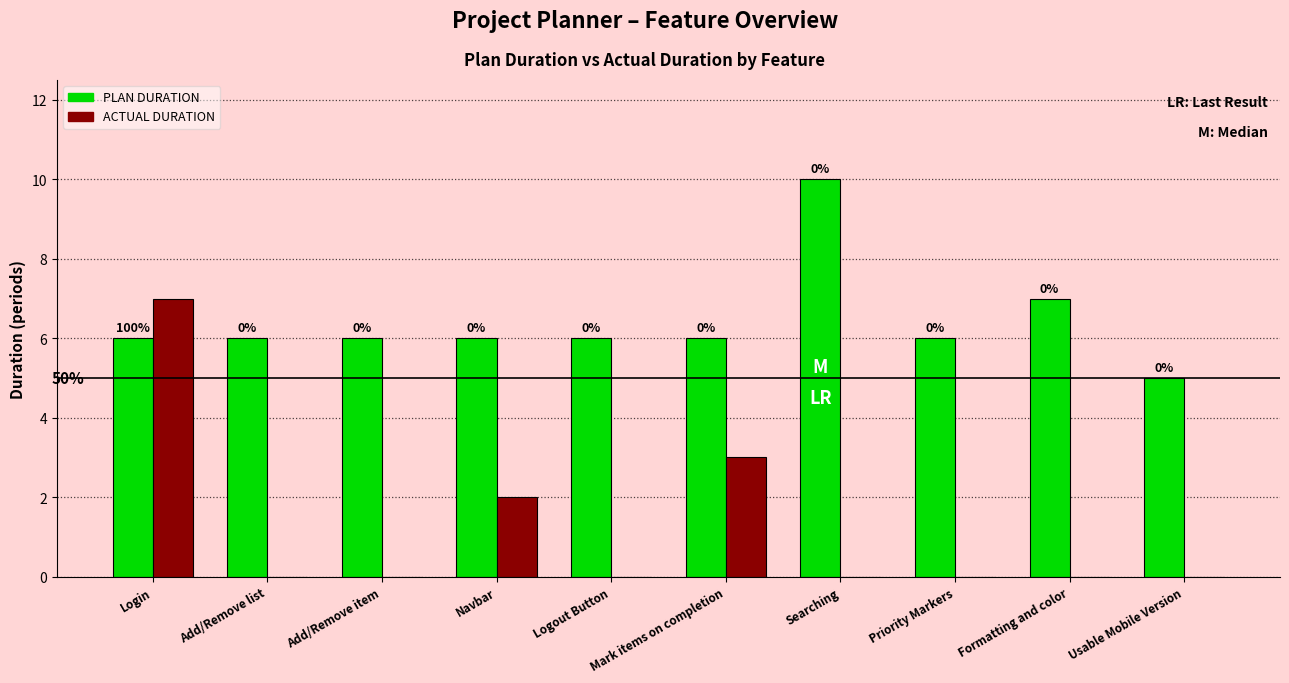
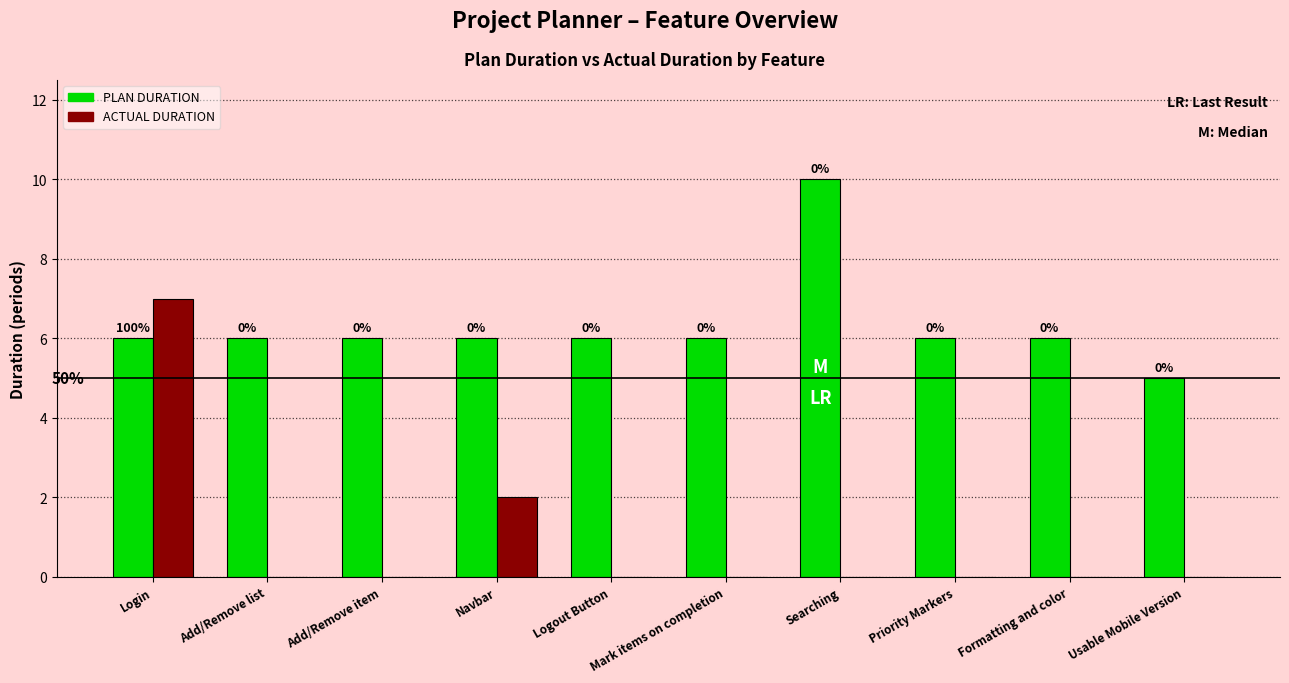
  {
    "PLAN DURATION": {
-     "Formatting and color": 7
+     "Formatting and color": 6
    },
    "ACTUAL DURATION": {
      "Login": 7,
      "Add/Remove list": 0,
      "Add/Remove item": 0,
      "Navbar": 2,
      "Logout Button": 0,
-     "Mark items on completion": 3,
+     "Mark items on completion": 0,
      "Searching": 0,
      "Priority Markers": 0,
      "Formatting and color": 0,
      "Usable Mobile Version": 0
    }
  }
